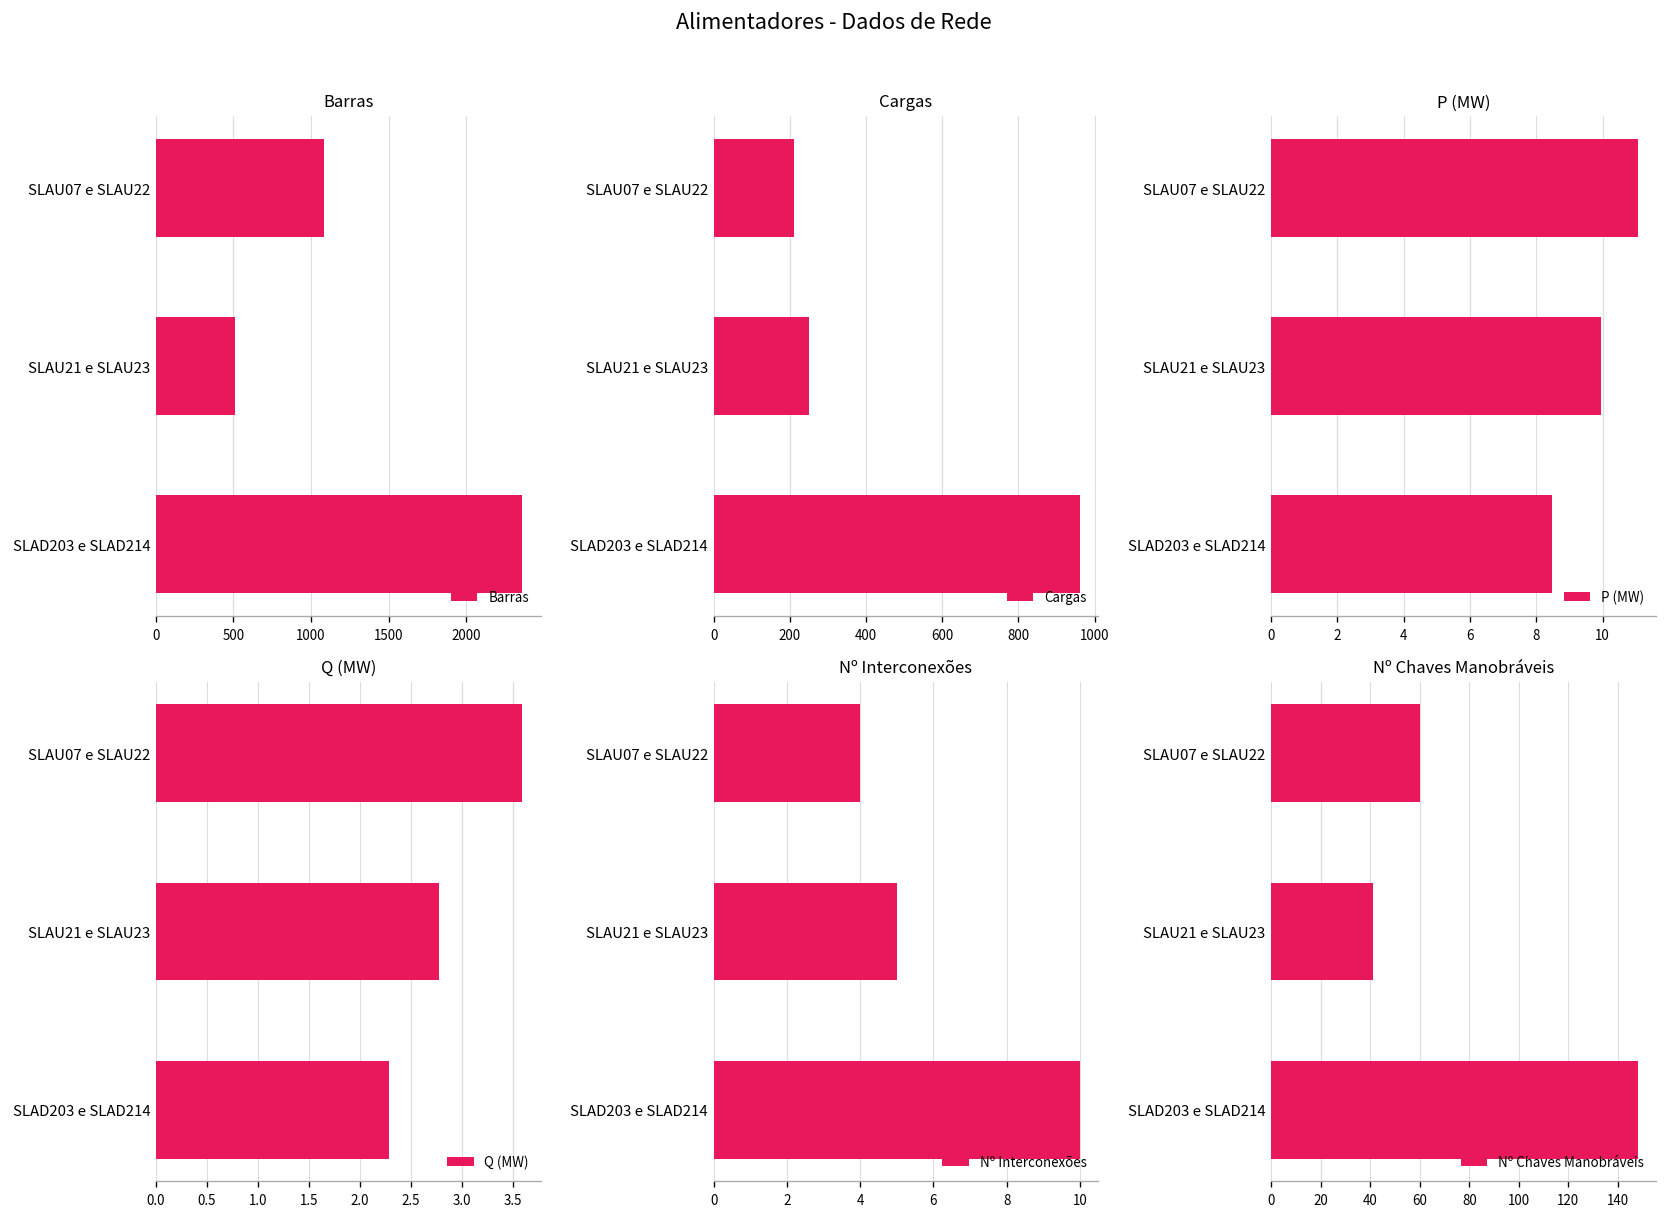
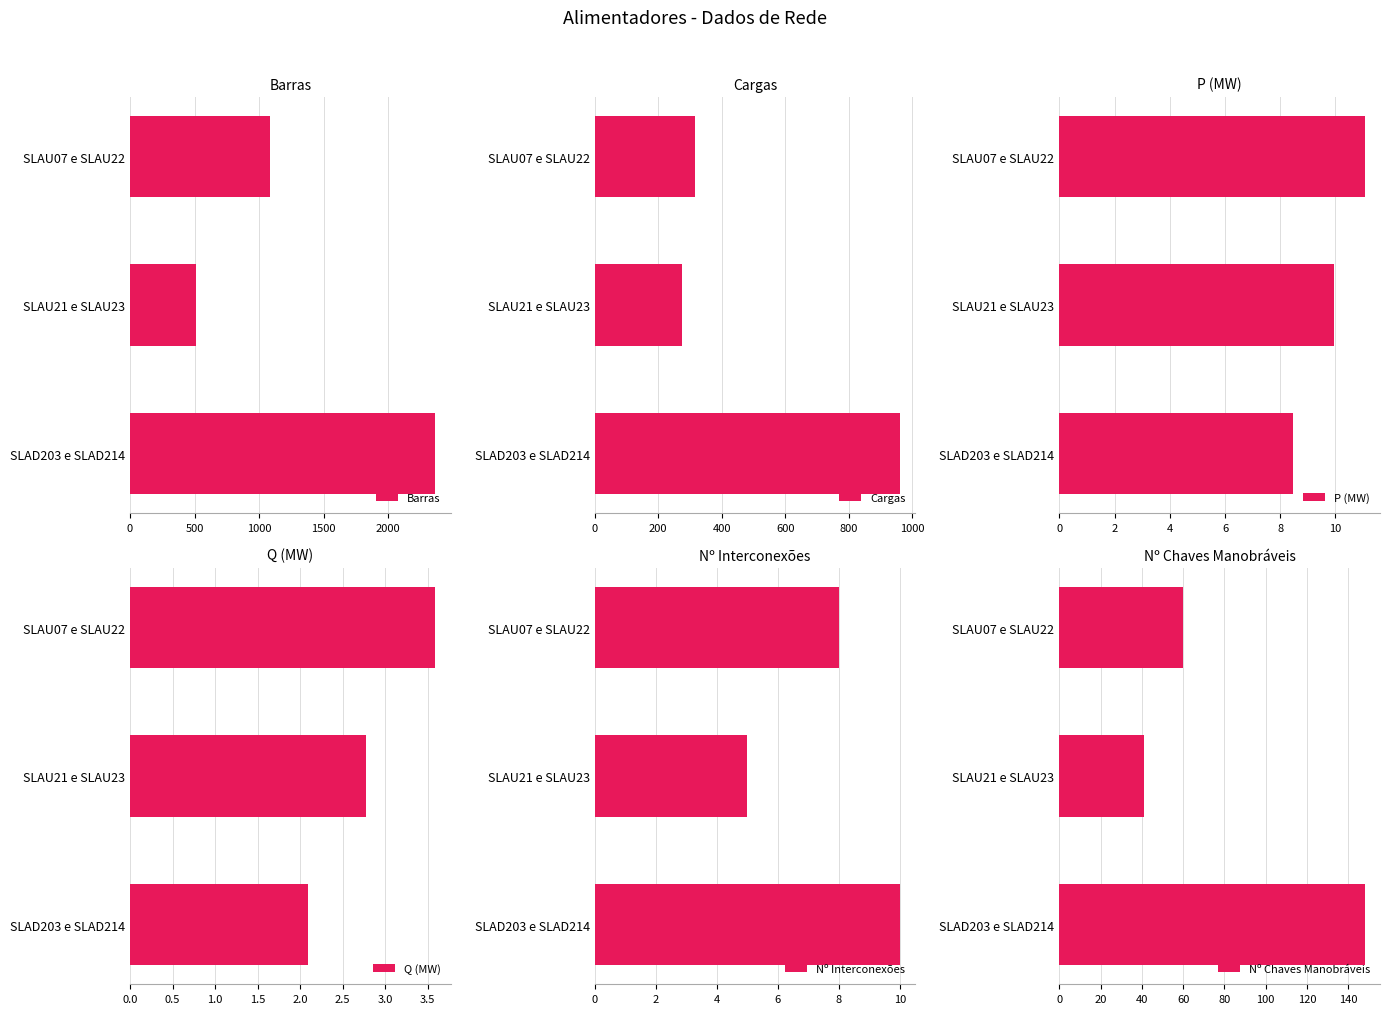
  {
    "Barras": {
      "SLAU07 e SLAU22": 1090,
      "SLAU21 e SLAU23": 510,
      "SLAD203 e SLAD214": 2360
    },
    "Cargas": {
-     "SLAU07 e SLAU22": 210,
-     "SLAU21 e SLAU23": 250,
+     "SLAU07 e SLAU22": 320,
+     "SLAU21 e SLAU23": 280,
      "SLAD203 e SLAD214": 960
    },
    "P (MW)": {
      "SLAU07 e SLAU22": 11.1,
      "SLAU21 e SLAU23": 9.9,
      "SLAD203 e SLAD214": 8.5
    },
    "Q (MW)": {
      "SLAU07 e SLAU22": 3.6,
      "SLAU21 e SLAU23": 2.8,
-     "SLAD203 e SLAD214": 2.3
+     "SLAD203 e SLAD214": 2.1
    },
    "Nº Interconexões": {
-     "SLAU07 e SLAU22": 4,
+     "SLAU07 e SLAU22": 8,
      "SLAU21 e SLAU23": 5,
      "SLAD203 e SLAD214": 10
    },
    "Nº Chaves Manobráveis": {
      "SLAU07 e SLAU22": 60,
      "SLAU21 e SLAU23": 41,
      "SLAD203 e SLAD214": 148
    }
  }
